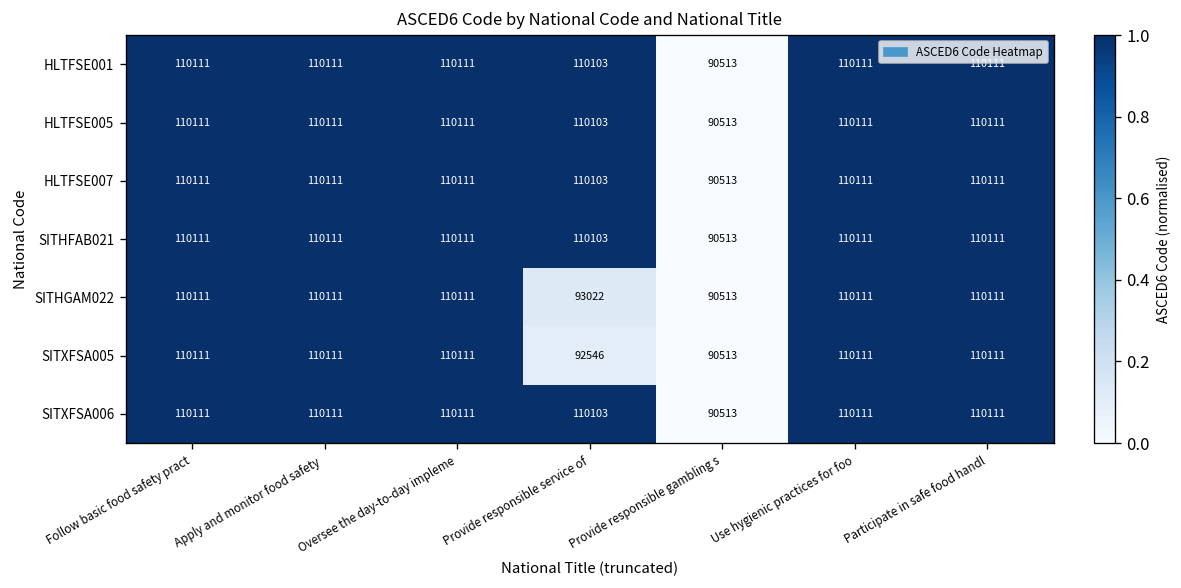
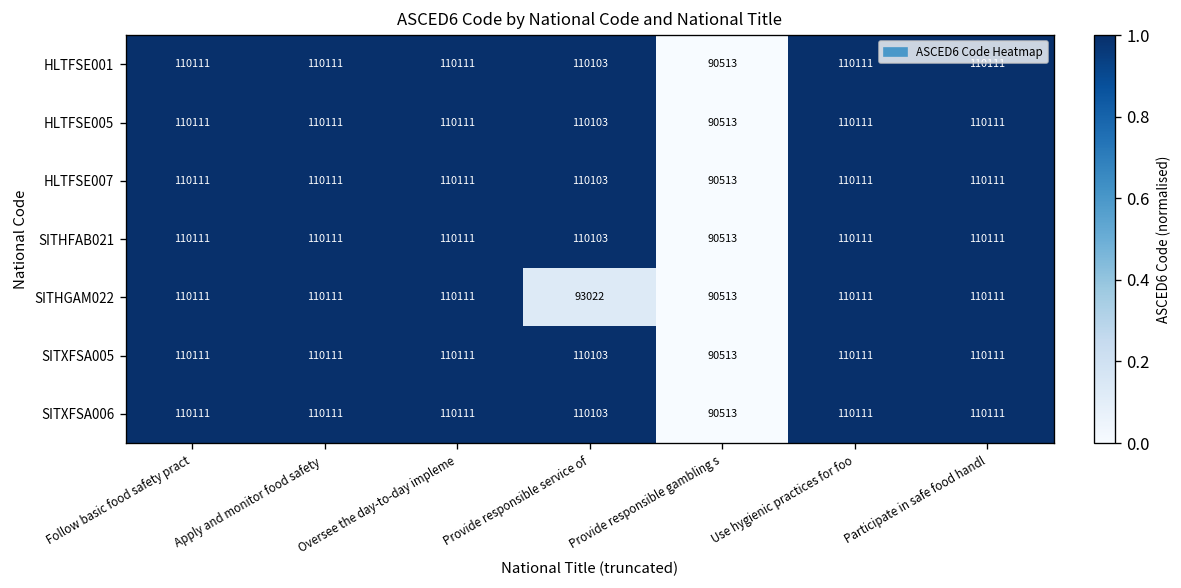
  {
    "HLTFSE001": {
      "Follow basic food safety pract": 110111,
      "Apply and monitor food safety": 110111,
      "Oversee the day-to-day impleme": 110111,
      "Provide responsible service of": 110103,
      "Provide responsible gambling s": 90513,
      "Use hygienic practices for foo": 110111
    },
    "HLTFSE005": {
      "Follow basic food safety pract": 110111,
      "Apply and monitor food safety": 110111,
      "Oversee the day-to-day impleme": 110111,
      "Provide responsible service of": 110103,
      "Provide responsible gambling s": 90513,
      "Use hygienic practices for foo": 110111,
      "Participate in safe food handl": 110111
    },
    "HLTFSE007": {
      "Follow basic food safety pract": 110111,
      "Apply and monitor food safety": 110111,
      "Oversee the day-to-day impleme": 110111,
      "Provide responsible service of": 110103,
      "Provide responsible gambling s": 90513,
      "Use hygienic practices for foo": 110111,
      "Participate in safe food handl": 110111
    },
    "SITHFAB021": {
      "Follow basic food safety pract": 110111,
      "Apply and monitor food safety": 110111,
      "Oversee the day-to-day impleme": 110111,
      "Provide responsible service of": 110103,
      "Provide responsible gambling s": 90513,
      "Use hygienic practices for foo": 110111,
      "Participate in safe food handl": 110111
    },
    "SITHGAM022": {
      "Follow basic food safety pract": 110111,
      "Apply and monitor food safety": 110111,
      "Oversee the day-to-day impleme": 110111,
      "Provide responsible service of": 93022,
      "Provide responsible gambling s": 90513,
      "Use hygienic practices for foo": 110111,
      "Participate in safe food handl": 110111
    },
    "SITXFSA005": {
      "Follow basic food safety pract": 110111,
      "Apply and monitor food safety": 110111,
      "Oversee the day-to-day impleme": 110111,
-     "Provide responsible service of": 92546,
+     "Provide responsible service of": 110103,
      "Provide responsible gambling s": 90513,
      "Use hygienic practices for foo": 110111,
      "Participate in safe food handl": 110111
    },
    "SITXFSA006": {
      "Follow basic food safety pract": 110111,
      "Apply and monitor food safety": 110111,
      "Oversee the day-to-day impleme": 110111,
      "Provide responsible service of": 110103,
      "Provide responsible gambling s": 90513,
      "Use hygienic practices for foo": 110111,
      "Participate in safe food handl": 110111
    }
  }
